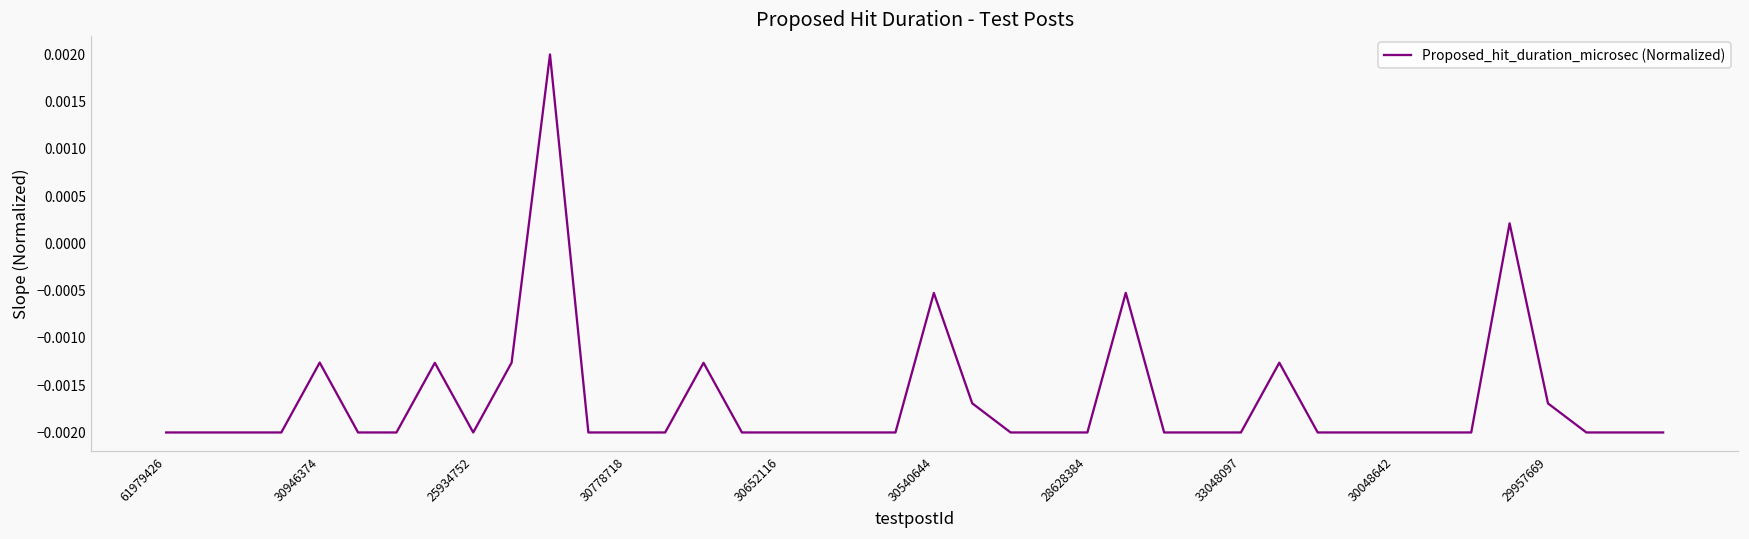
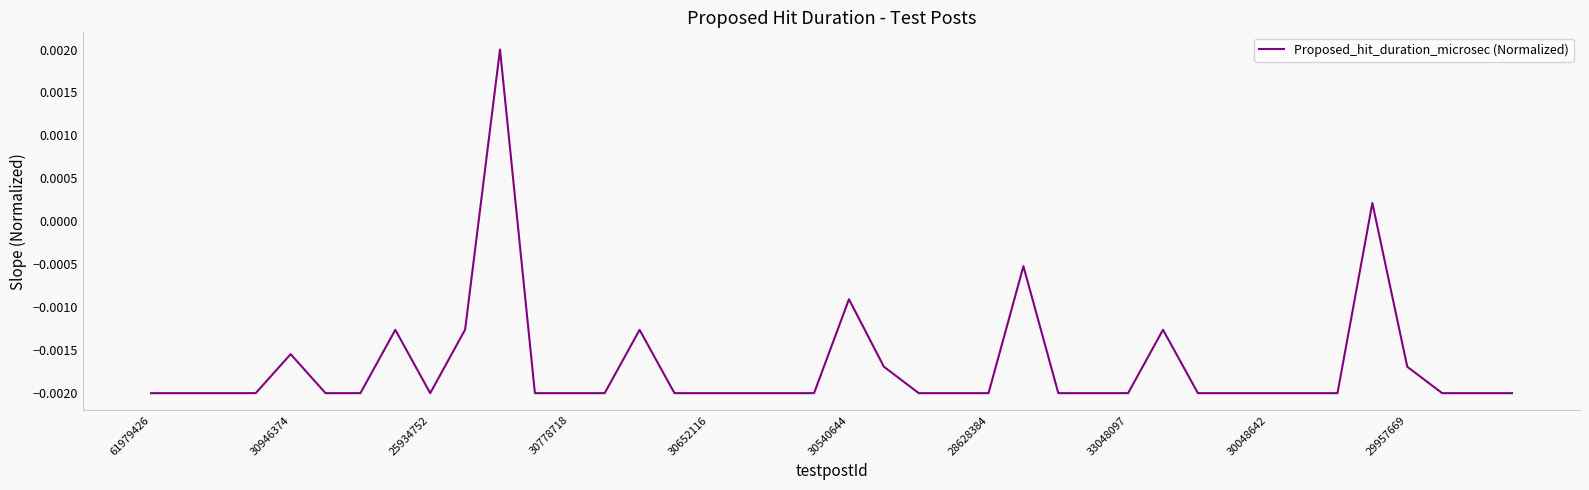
  {
    "61979426": -0.0020,
-   "30946374": -0.0013,
+   "30946374": -0.0015,
    "25934752": -0.0020,
    "30778718": -0.0020,
    "30652116": -0.0020,
-   "30540644": -0.0005,
+   "30540644": -0.0009,
    "28628384": -0.0020,
    "33048097": -0.0020,
    "30048642": -0.0020,
    "29957669": -0.0017
  }
